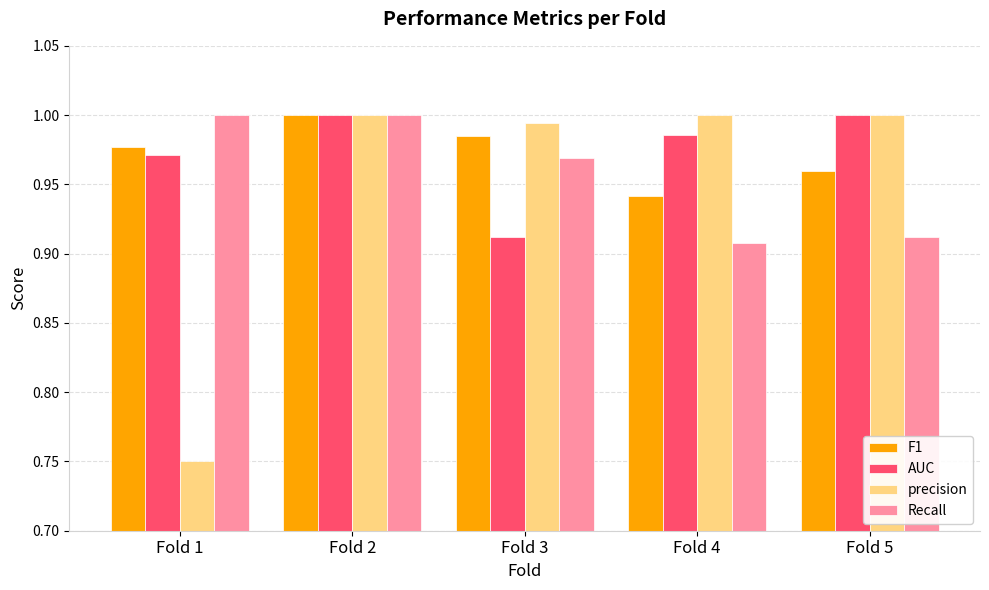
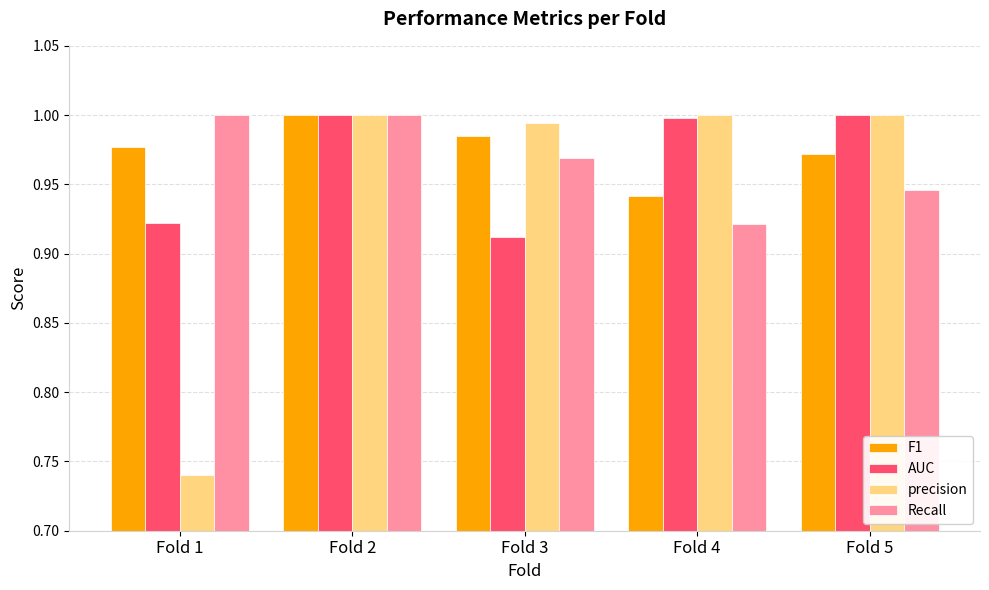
  {
    "F1": {
      "Fold 1": 0.977,
      "Fold 2": 1.000,
      "Fold 3": 0.985,
      "Fold 4": 0.942,
-     "Fold 5": 0.960
+     "Fold 5": 0.972
    },
    "AUC": {
-     "Fold 1": 0.971,
+     "Fold 1": 0.922,
      "Fold 2": 1.000,
      "Fold 3": 0.912,
-     "Fold 4": 0.986,
+     "Fold 4": 0.998,
      "Fold 5": 1.000
    },
    "precision": {
-     "Fold 1": 0.75,
+     "Fold 1": 0.74,
      "Fold 2": 1.00,
      "Fold 3": 0.994,
      "Fold 4": 1.00,
      "Fold 5": 1.00
    },
    "Recall": {
      "Fold 1": 1.000,
      "Fold 2": 1.000,
      "Fold 3": 0.969,
-     "Fold 4": 0.908,
-     "Fold 5": 0.912
+     "Fold 4": 0.921,
+     "Fold 5": 0.946
    }
  }
